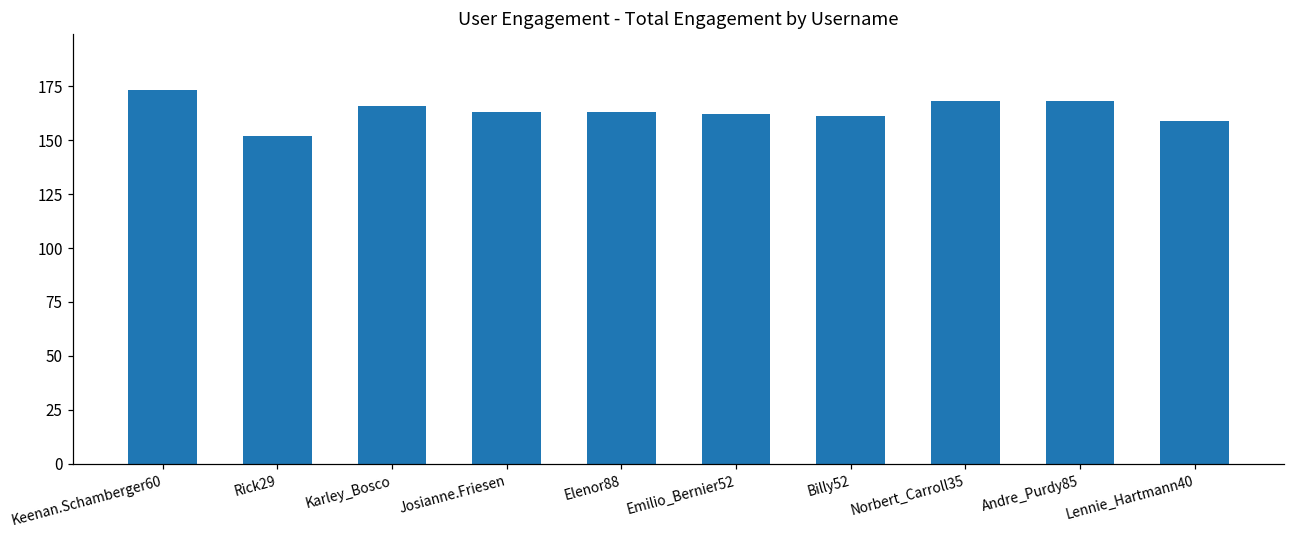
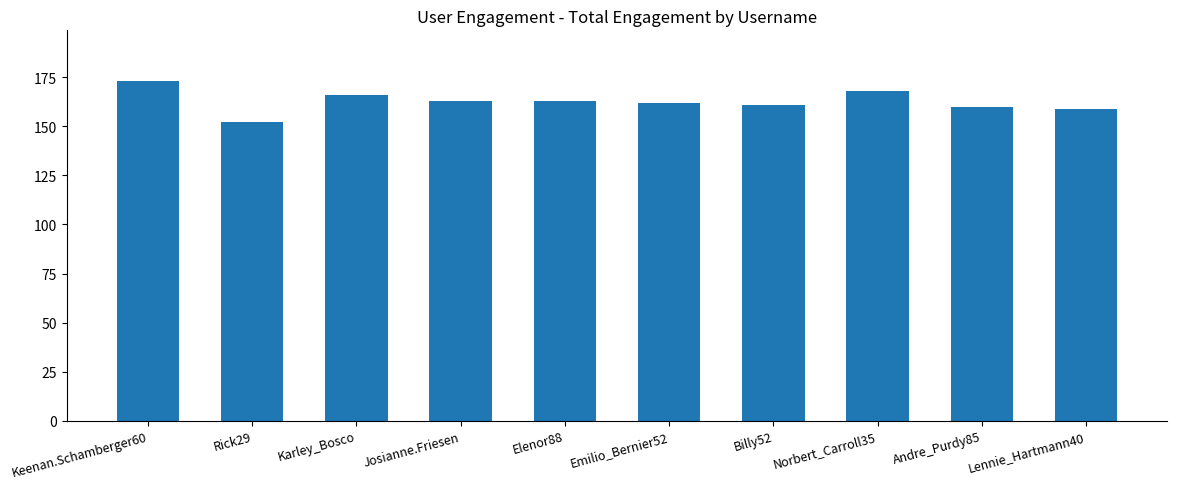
  {
    "Keenan.Schamberger60": 173,
    "Rick29": 152,
    "Karley_Bosco": 166,
    "Josianne.Friesen": 163,
    "Elenor88": 163,
    "Emilio_Bernier52": 162,
    "Billy52": 161,
    "Norbert_Carroll35": 168,
-   "Andre_Purdy85": 168,
+   "Andre_Purdy85": 160,
    "Lennie_Hartmann40": 159
  }
